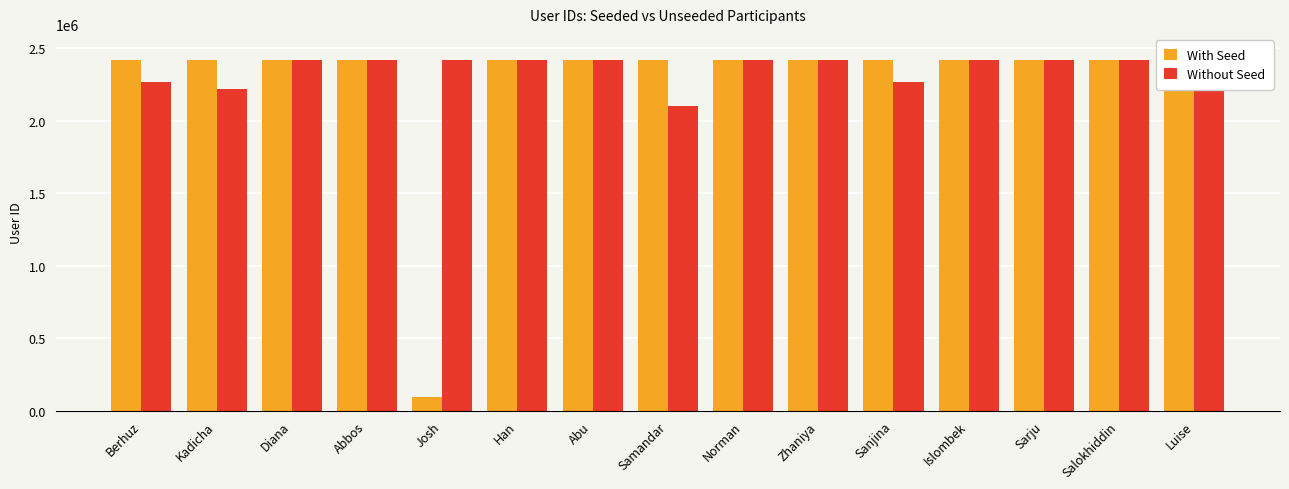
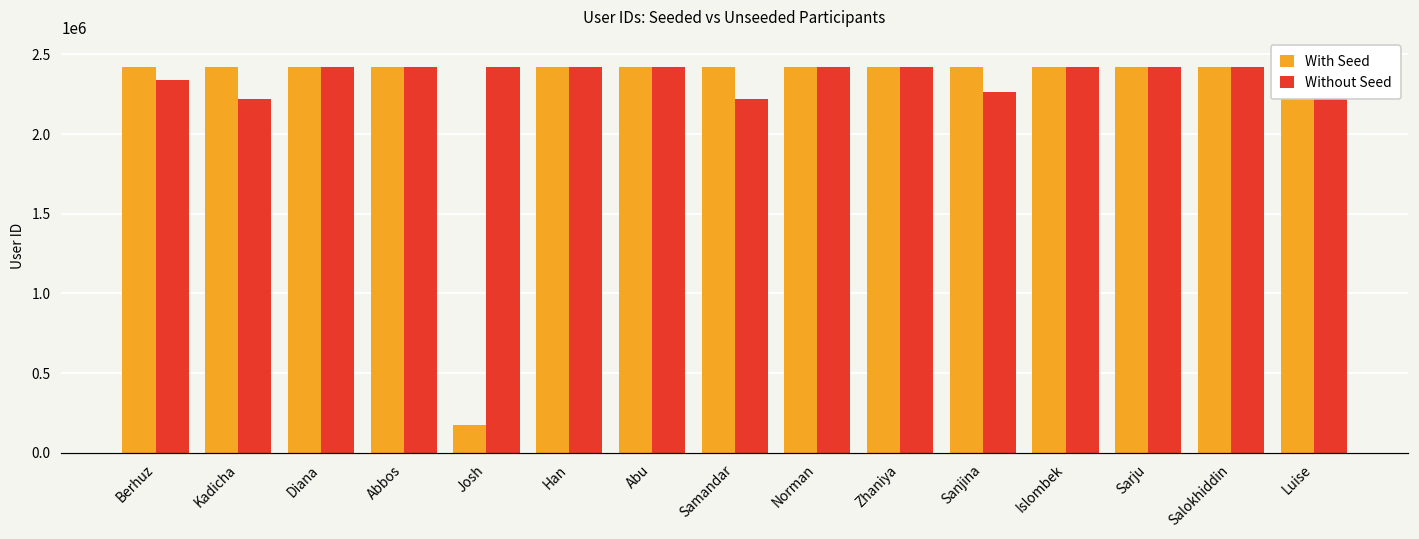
  {
    "With Seed": {
      "Berhuz": 2420000,
      "Kadicha": 2420000,
      "Diana": 2420000,
      "Abbos": 2420000,
-     "Josh": 90000,
+     "Josh": 170000,
      "Han": 2420000,
      "Abu": 2420000,
      "Samandar": 2420000,
      "Norman": 2420000,
      "Zhaniya": 2420000,
      "Sanjina": 2420000,
      "Islombek": 2420000,
      "Sarju": 2420000,
      "Salokhiddin": 2420000
    },
    "Without Seed": {
-     "Berhuz": 2270000,
+     "Berhuz": 2340000,
      "Kadicha": 2220000,
      "Diana": 2420000,
      "Abbos": 2420000,
      "Josh": 2420000,
      "Han": 2420000,
      "Abu": 2420000,
-     "Samandar": 2110000,
+     "Samandar": 2220000,
      "Norman": 2420000,
      "Zhaniya": 2420000,
      "Sanjina": 2270000,
      "Islombek": 2420000,
      "Sarju": 2420000,
      "Salokhiddin": 2420000
    }
  }
